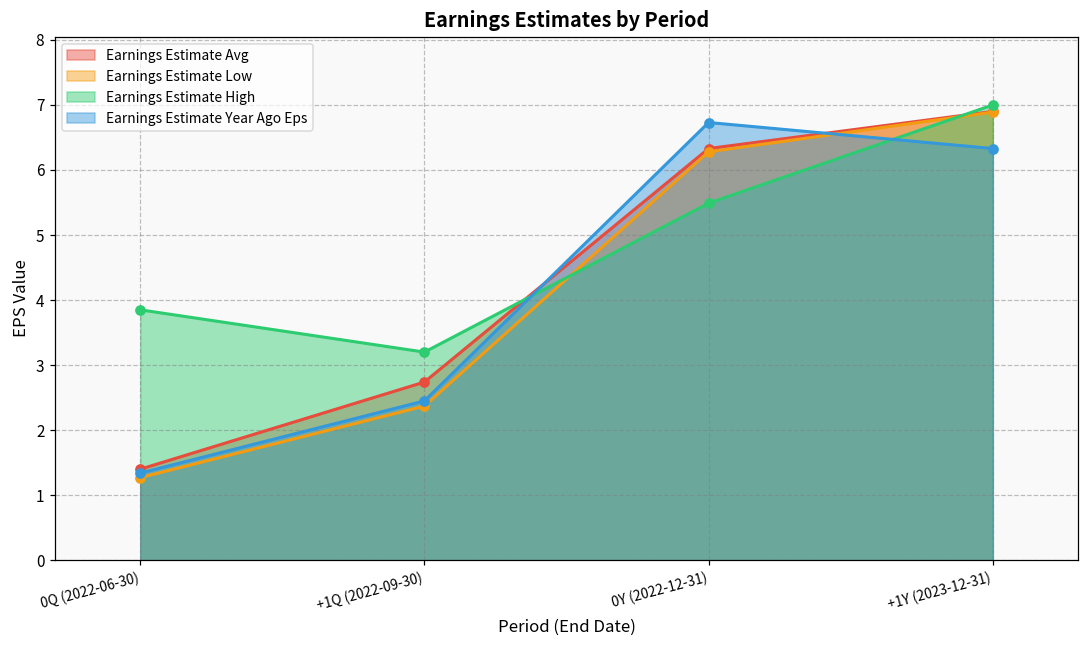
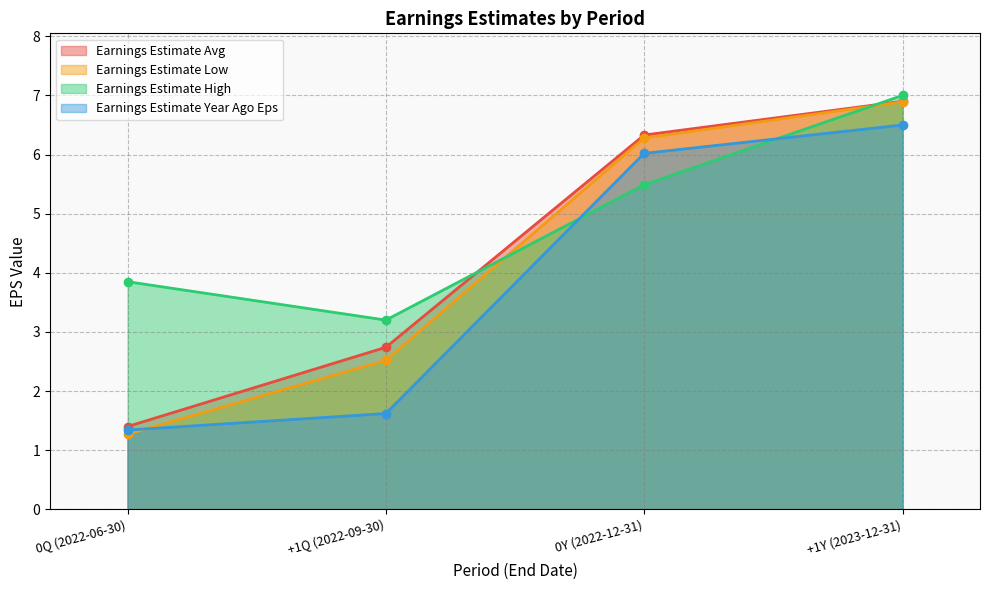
  {
    "Earnings Estimate Avg": {
      "0Q (2022-06-30)": 1.4,
      "+1Q (2022-09-30)": 2.7,
      "0Y (2022-12-31)": 6.3
    },
    "Earnings Estimate Low": {
      "0Q (2022-06-30)": 1.3,
-     "+1Q (2022-09-30)": 2.4,
+     "+1Q (2022-09-30)": 2.5,
      "0Y (2022-12-31)": 6.3
    },
    "Earnings Estimate High": {
      "0Q (2022-06-30)": 3.9,
      "+1Q (2022-09-30)": 3.2,
      "0Y (2022-12-31)": 5.5,
      "+1Y (2023-12-31)": 7.0
    },
    "Earnings Estimate Year Ago Eps": {
      "0Q (2022-06-30)": 1.3,
-     "+1Q (2022-09-30)": 2.5,
-     "0Y (2022-12-31)": 6.7,
-     "+1Y (2023-12-31)": 6.3
+     "+1Q (2022-09-30)": 1.6,
+     "0Y (2022-12-31)": 6.0,
+     "+1Y (2023-12-31)": 6.5
    }
  }
